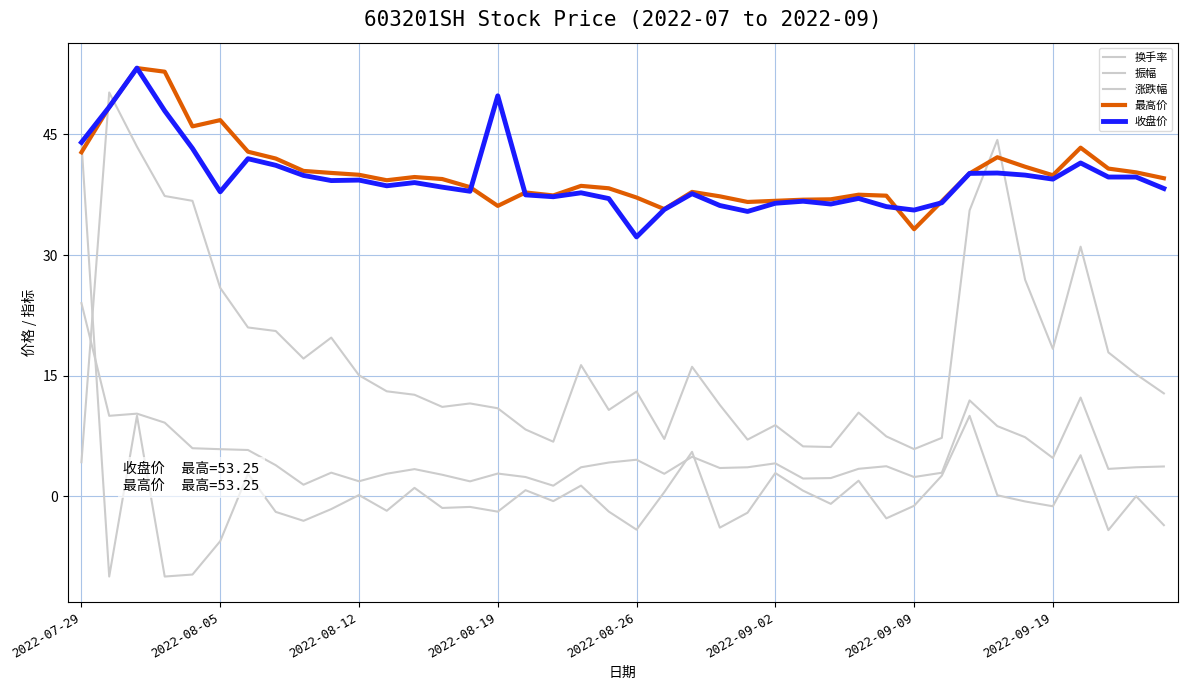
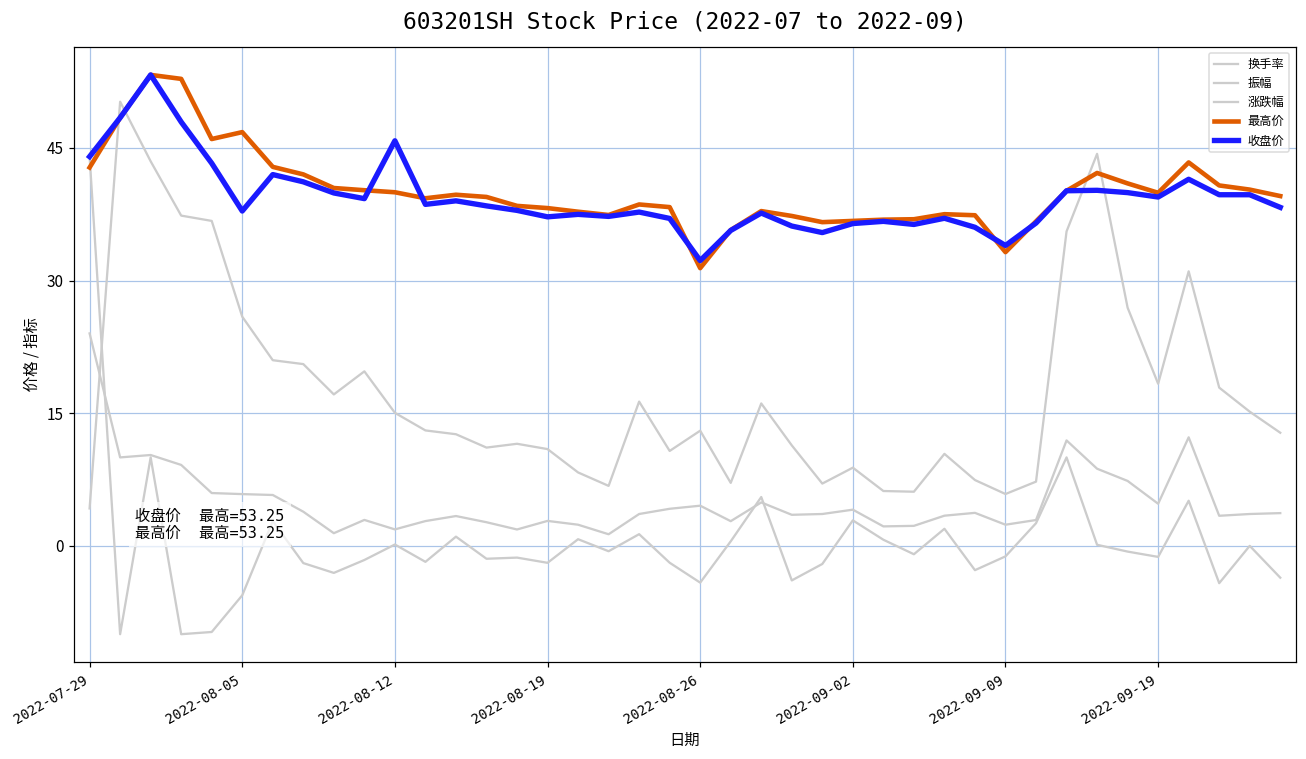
  {
    "最高价": {
      "2022-07-29": 43,
      "2022-08-05": 47,
      "2022-08-12": 40,
-     "2022-08-19": 36,
-     "2022-08-26": 37,
+     "2022-08-19": 38,
+     "2022-08-26": 31,
      "2022-09-09": 33,
      "2022-09-19": 40
    },
    "收盘价": {
      "2022-08-05": 38,
-     "2022-08-12": 39,
-     "2022-08-19": 50,
+     "2022-08-12": 46,
+     "2022-08-19": 37,
      "2022-08-26": 32,
-     "2022-09-09": 36,
+     "2022-09-09": 34,
      "2022-09-19": 39
    }
  }
